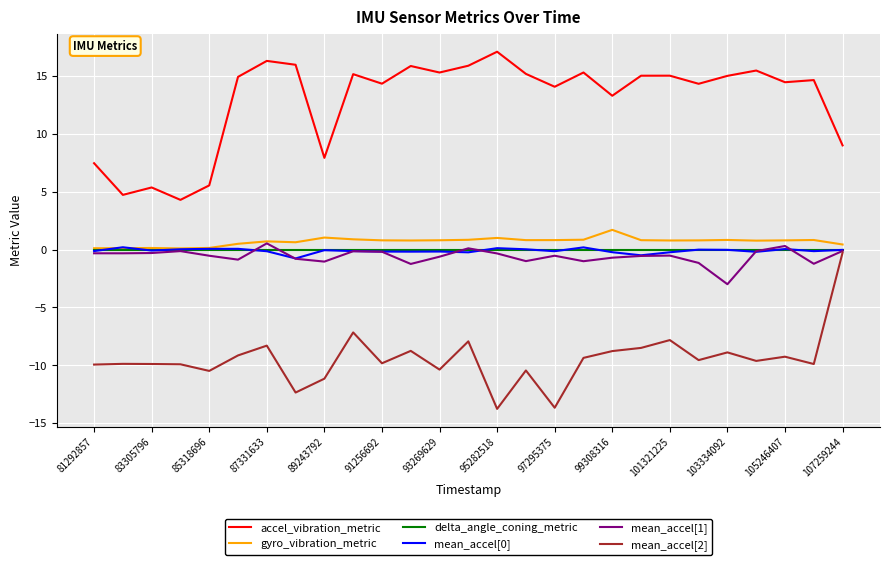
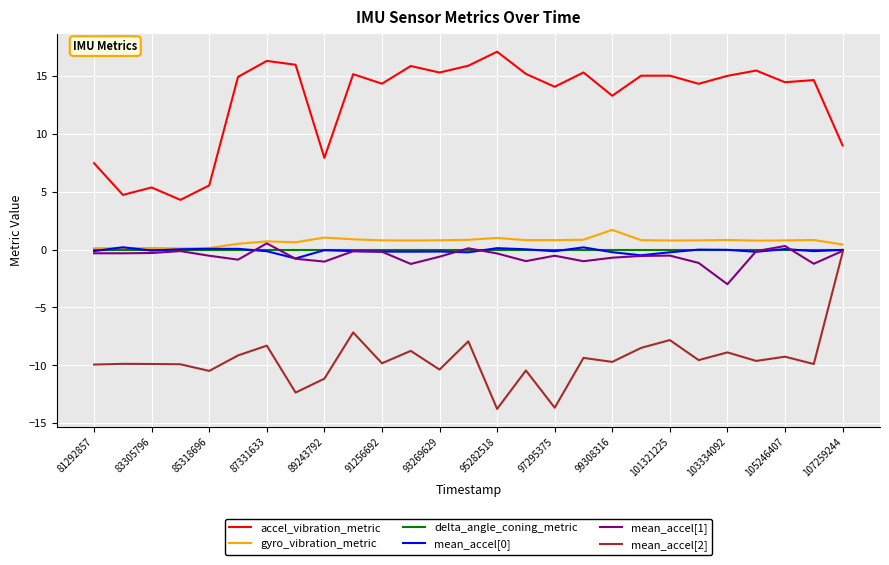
  {
    "accel_vibration_metric": {
      "81292857": 7.5,
      "83305796": 5.4,
      "85318696": 5.6,
      "87331633": 16.3,
      "89243792": 7.9,
      "91256692": 14.3,
      "93269629": 15.3,
      "95282518": 17.1,
      "97295375": 14.1,
      "99308316": 13.3,
      "101321225": 15.0,
      "103334092": 15.0,
      "105246407": 14.5,
      "107259244": 9.0
    },
    "gyro_vibration_metric": {
      "89243792": 1.0,
      "91256692": 0.8,
      "93269629": 0.8,
      "95282518": 1.0,
      "97295375": 0.8,
      "99308316": 1.7,
      "101321225": 0.8,
      "103334092": 0.8,
      "105246407": 0.8,
      "107259244": 0.4
    },
    "delta_angle_coning_metric": {
      "101321225": 0.0
    },
    "mean_accel[0]": {
      "101321225": -0.2
    },
    "mean_accel[1]": {
      "85318696": -0.5,
      "89243792": -1.0,
      "93269629": -0.6,
      "95282518": -0.3,
      "97295375": -0.5,
      "99308316": -0.7,
      "101321225": -0.5,
      "103334092": -3.0,
      "105246407": 0.3
    },
    "mean_accel[2]": {
      "81292857": -9.9,
      "83305796": -9.9,
      "85318696": -10.5,
      "87331633": -8.3,
      "89243792": -11.2,
      "91256692": -9.8,
      "93269629": -10.4,
      "95282518": -13.8,
      "97295375": -13.7,
-     "99308316": -8.8,
+     "99308316": -9.7,
      "101321225": -7.8,
      "103334092": -8.9,
      "105246407": -9.3
    }
  }
